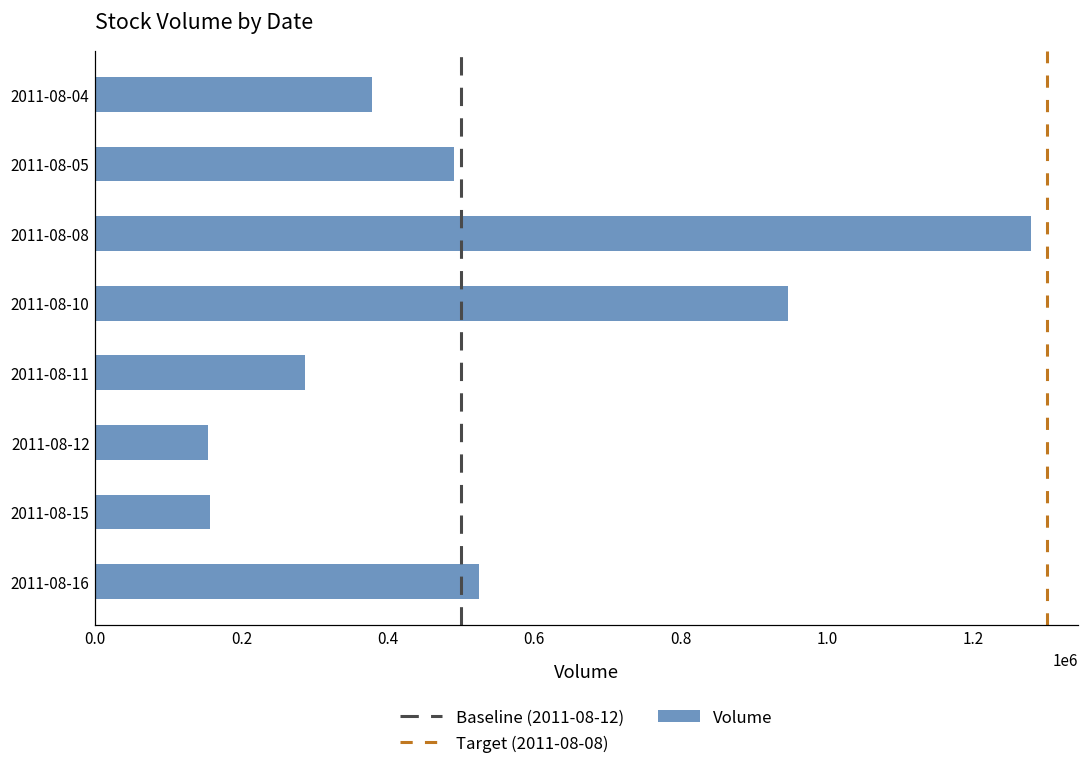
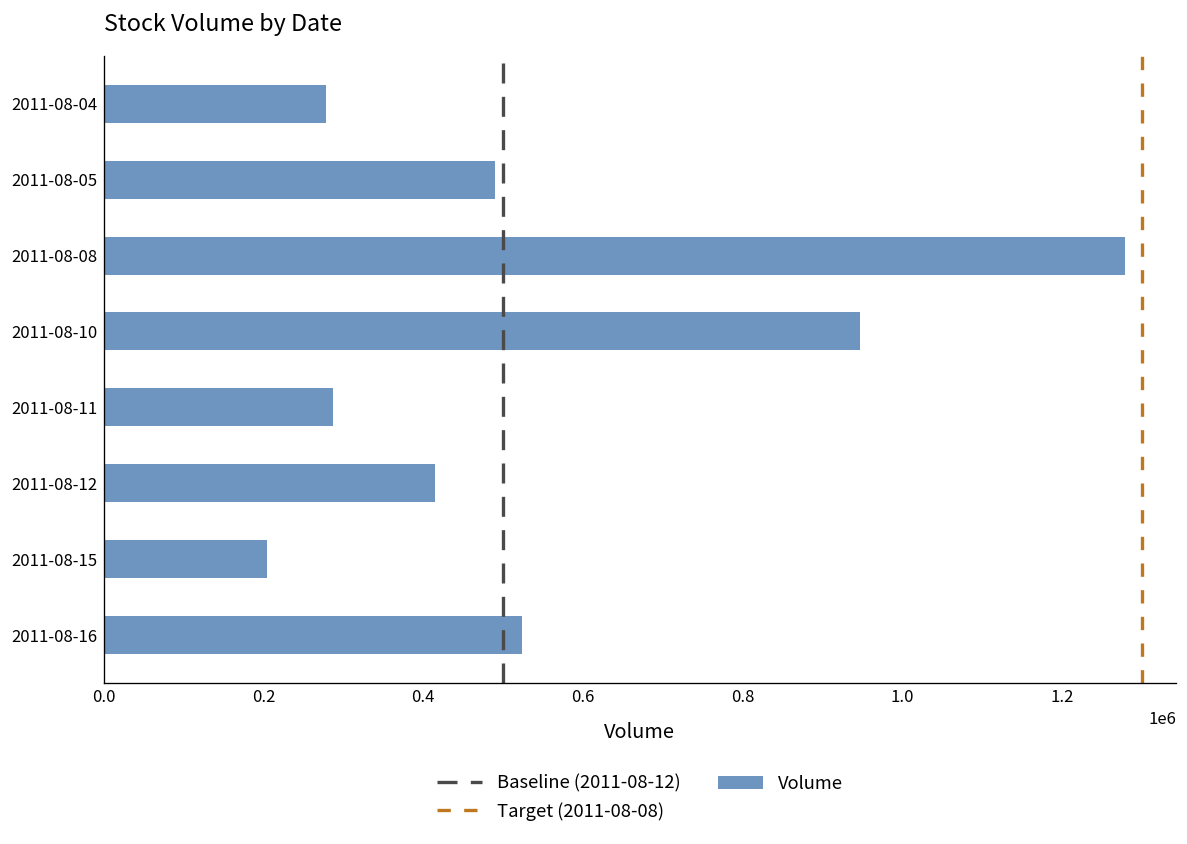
  {
-   "2011-08-04": 380000,
+   "2011-08-04": 280000,
    "2011-08-05": 490000,
    "2011-08-08": 1280000,
    "2011-08-10": 950000,
    "2011-08-11": 290000,
-   "2011-08-12": 150000,
-   "2011-08-15": 160000,
+   "2011-08-12": 420000,
+   "2011-08-15": 200000,
    "2011-08-16": 520000
  }
